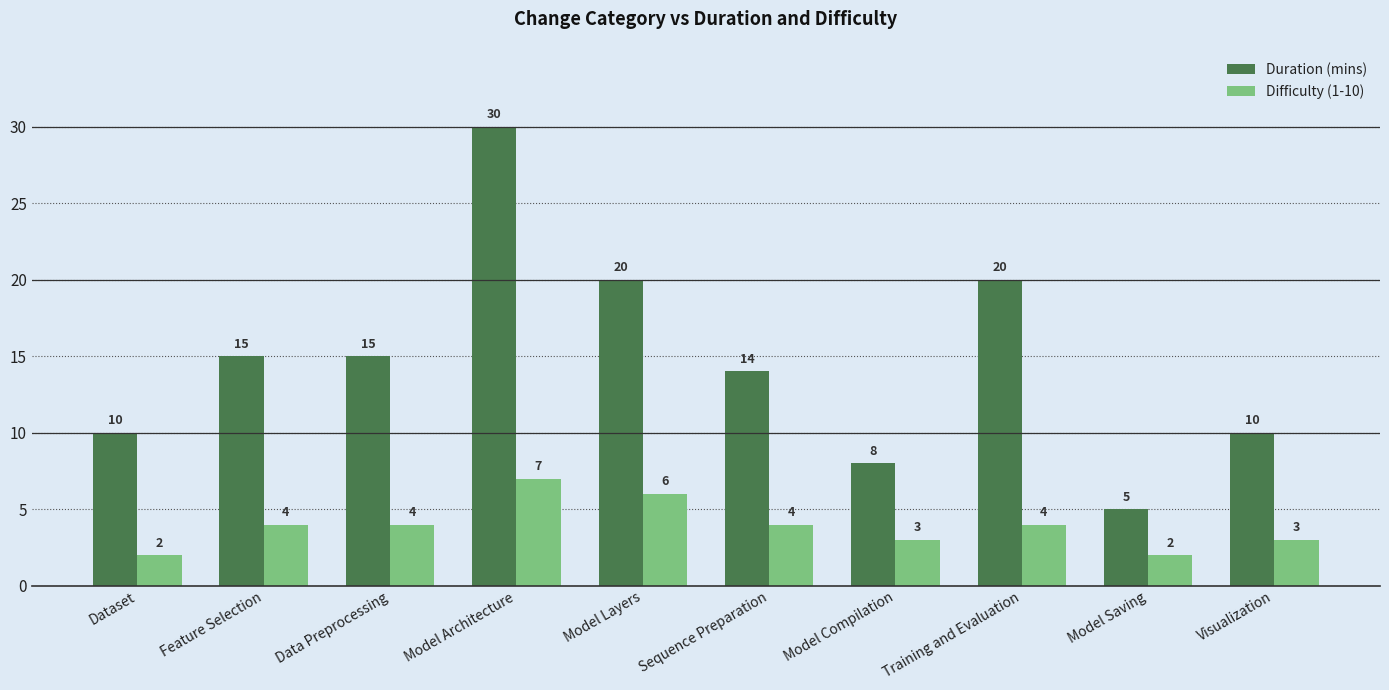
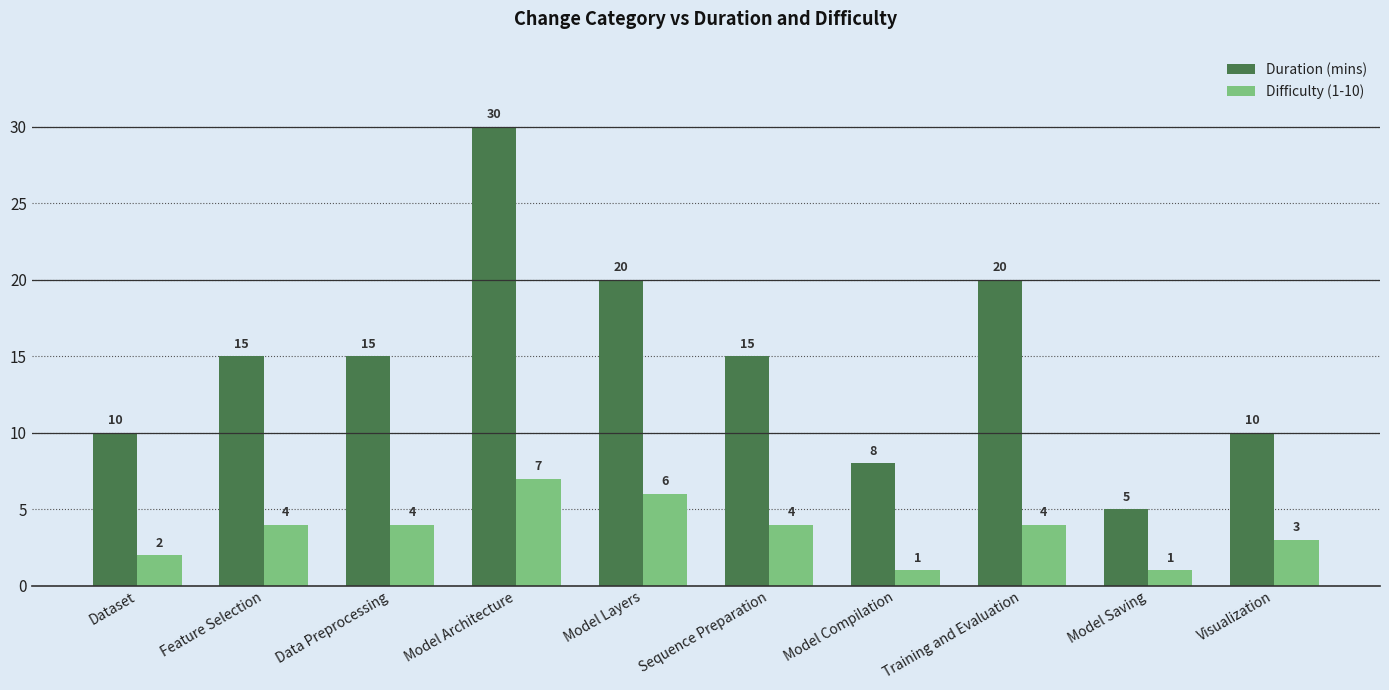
  {
    "Duration (mins)": {
      "Dataset": 10,
      "Feature Selection": 15,
      "Data Preprocessing": 15,
      "Model Architecture": 30,
      "Model Layers": 20,
-     "Sequence Preparation": 14,
+     "Sequence Preparation": 15,
      "Model Compilation": 8,
      "Training and Evaluation": 20,
      "Model Saving": 5,
      "Visualization": 10
    },
    "Difficulty (1-10)": {
      "Dataset": 2,
      "Feature Selection": 4,
      "Data Preprocessing": 4,
      "Model Architecture": 7,
      "Model Layers": 6,
      "Sequence Preparation": 4,
-     "Model Compilation": 3,
+     "Model Compilation": 1,
      "Training and Evaluation": 4,
-     "Model Saving": 2,
+     "Model Saving": 1,
      "Visualization": 3
    }
  }
